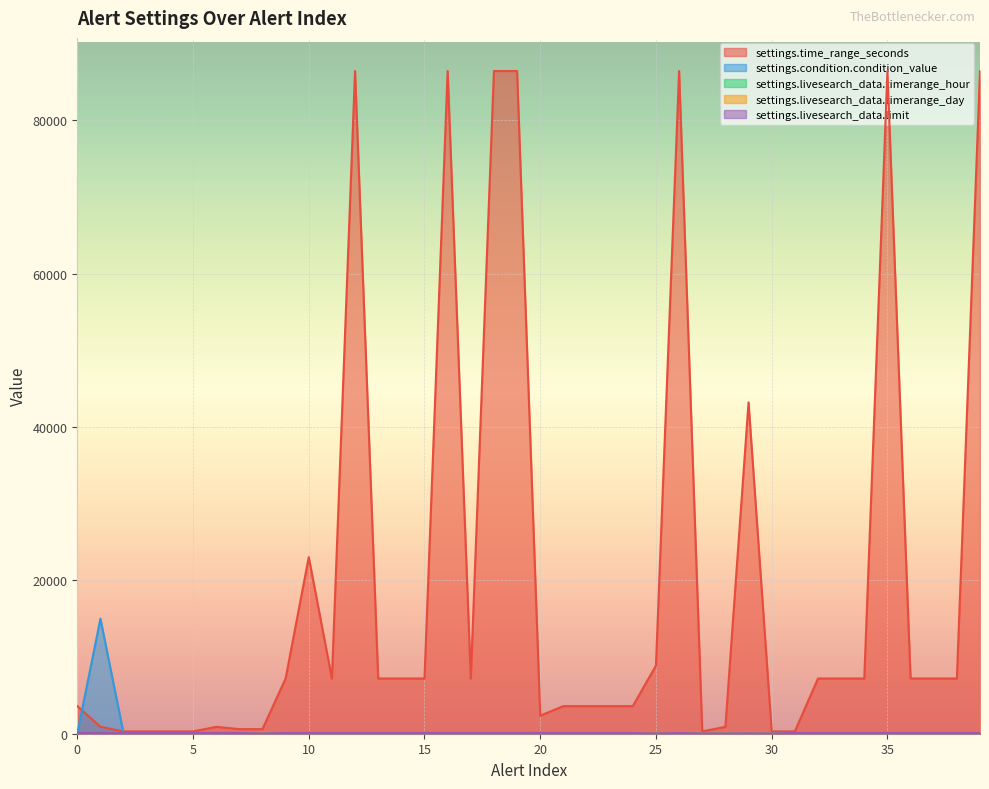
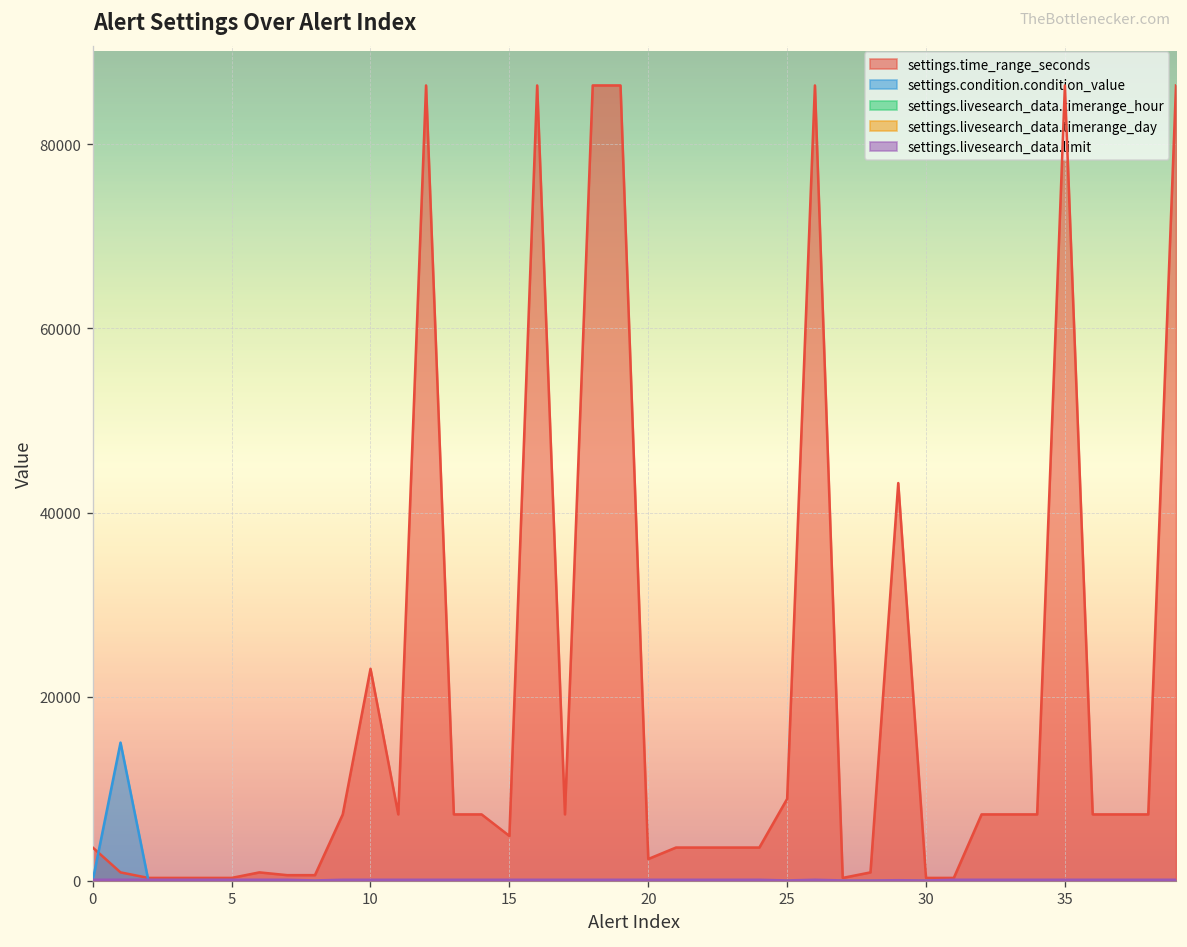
  {
    "settings.time_range_seconds": {
      "0": 4000,
      "10": 23000,
-     "15": 7000,
+     "15": 5000,
      "20": 2000,
      "25": 9000
    }
  }
